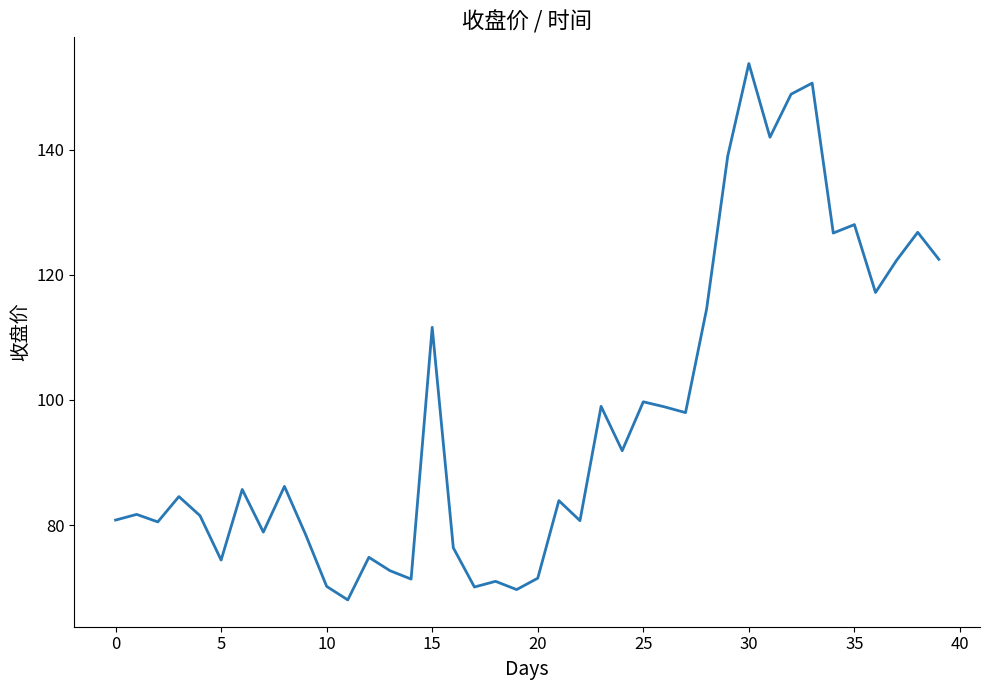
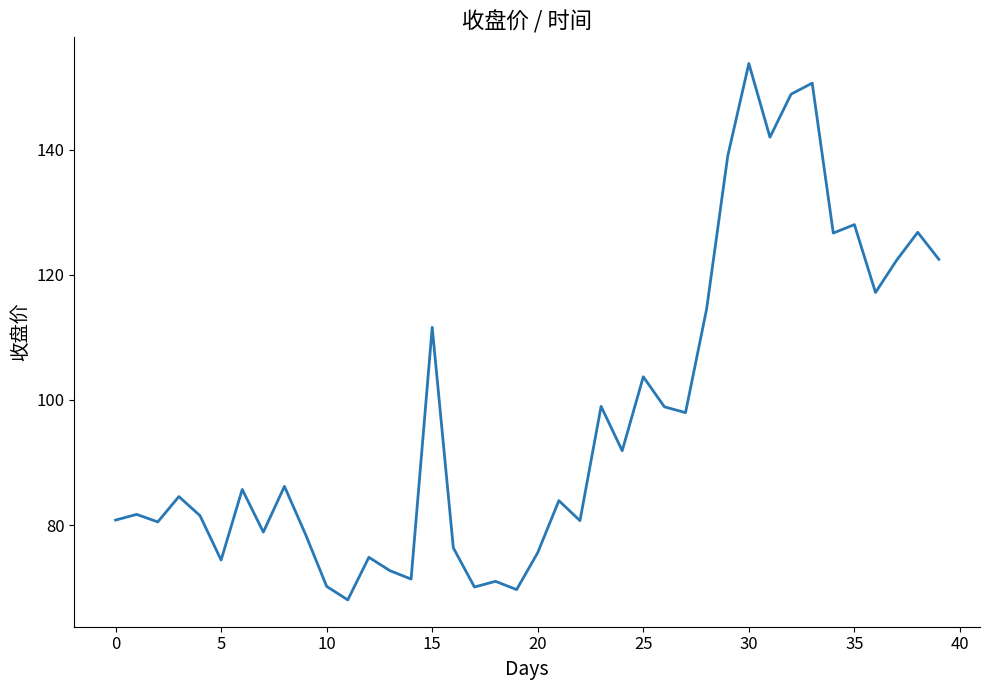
  {
    "0": 81,
    "5": 74,
    "10": 70,
    "15": 112,
-   "20": 72,
-   "25": 100,
+   "20": 76,
+   "25": 104,
    "30": 154,
    "35": 128
  }
